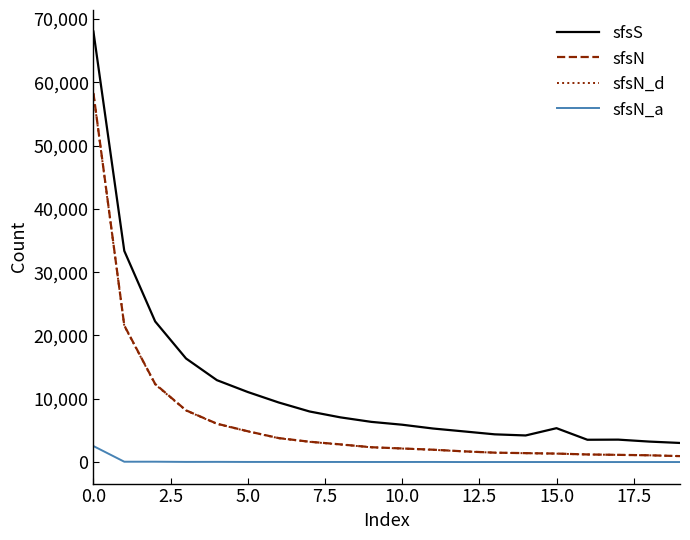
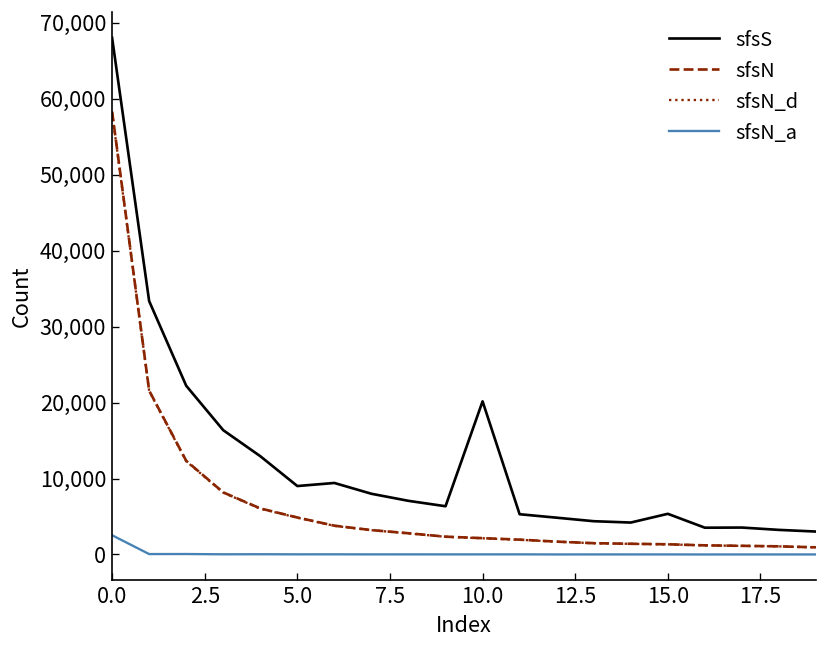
  {
    "sfsS": {
      "0.0": "68,000",
-     "5.0": "11,000",
-     "10.0": "6,000",
+     "5.0": "9,000",
+     "10.0": "20,000",
      "15.0": "5,000"
    },
    "sfsN_a": {
      "0.0": "3,000",
      "5.0": "0",
      "10.0": "0",
      "15.0": "0"
    }
  }
